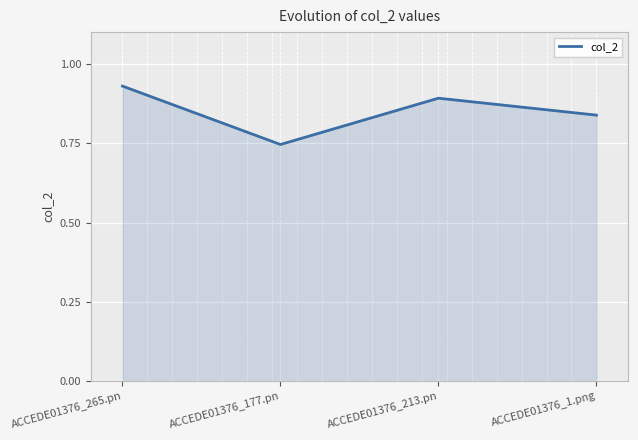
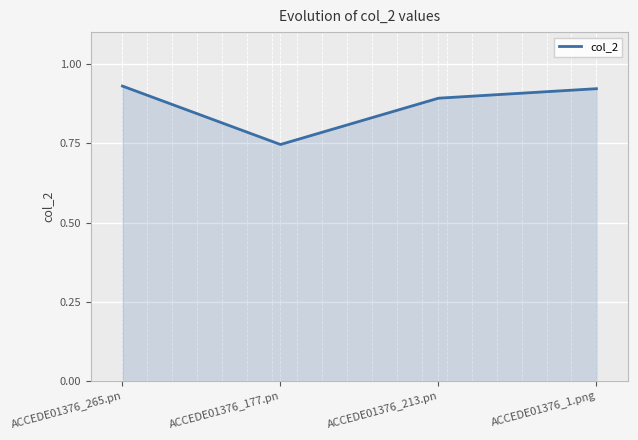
  {
    "ACCEDE01376_265.pn": 0.93,
    "ACCEDE01376_177.pn": 0.75,
    "ACCEDE01376_213.pn": 0.89,
-   "ACCEDE01376_1.png": 0.84
+   "ACCEDE01376_1.png": 0.92
  }
